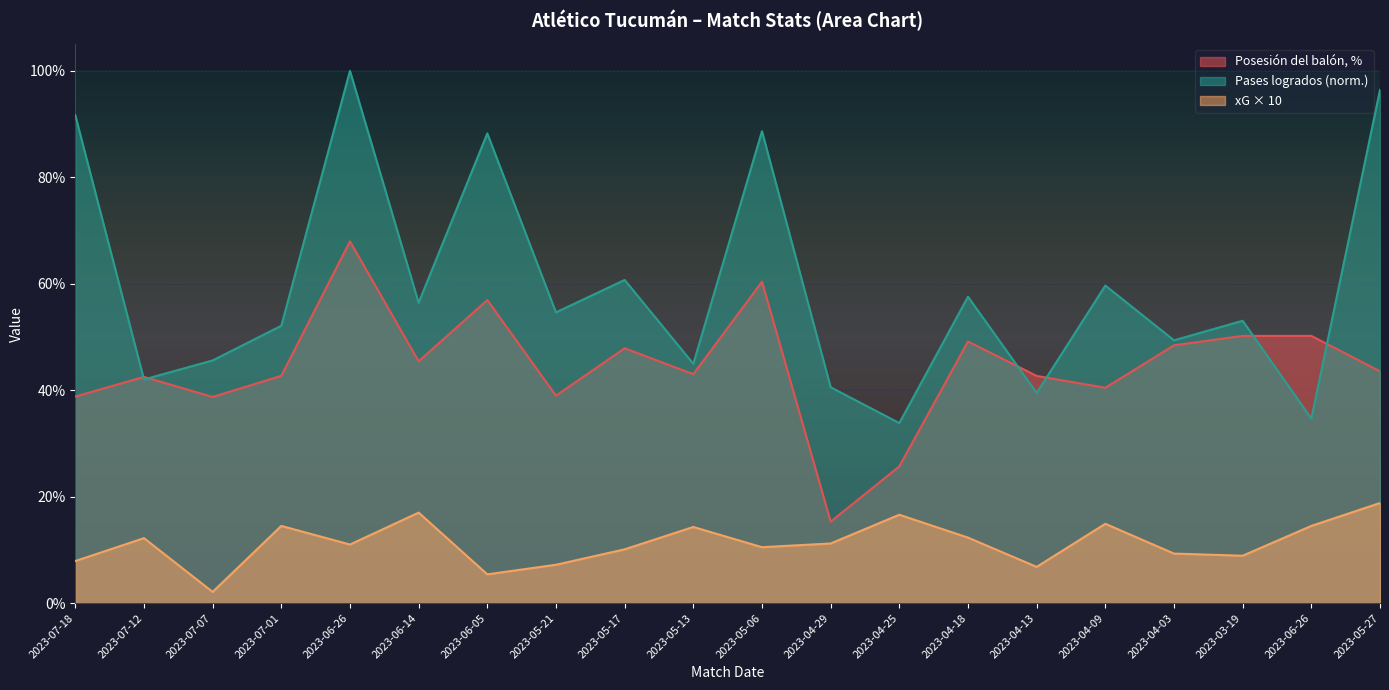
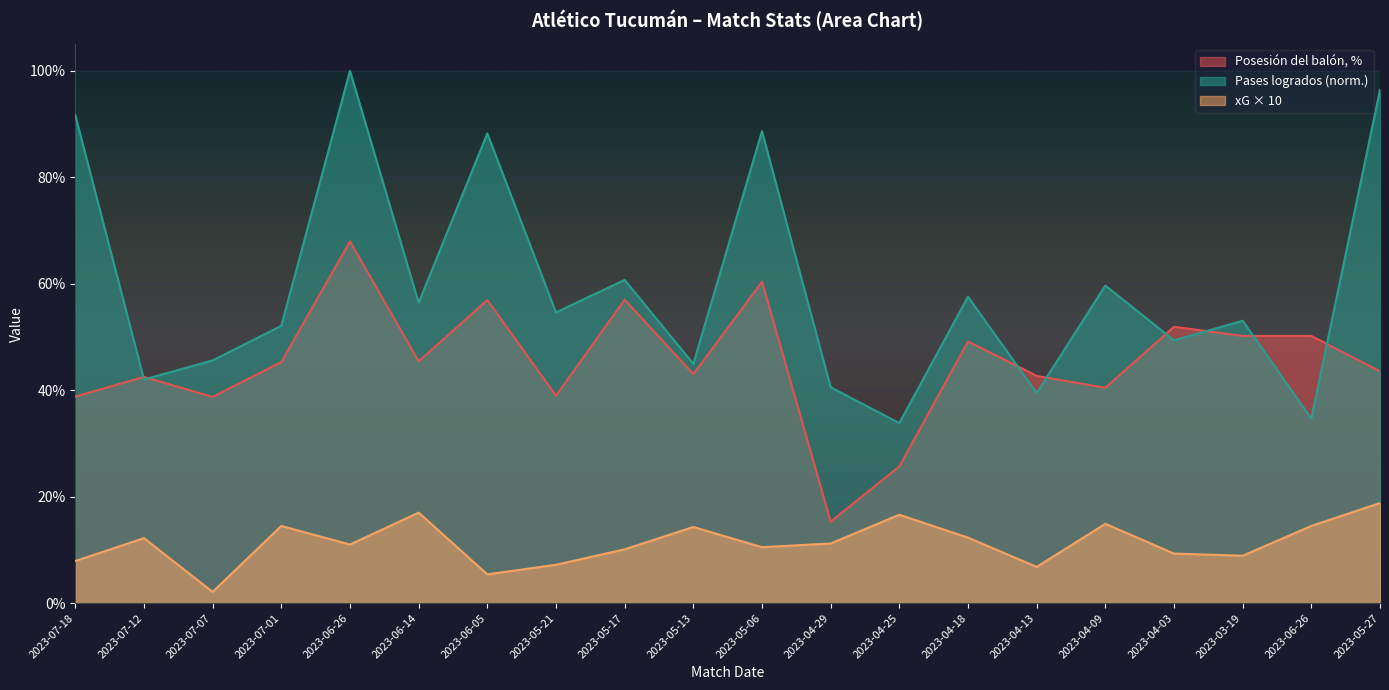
  {
    "Posesión del balón, %": {
      "2023-07-18": "39%",
      "2023-07-12": "43%",
      "2023-07-07": "39%",
-     "2023-07-01": "43%",
+     "2023-07-01": "45%",
      "2023-06-14": "45%",
      "2023-06-05": "57%",
      "2023-05-21": "39%",
-     "2023-05-17": "48%",
+     "2023-05-17": "57%",
      "2023-05-13": "43%",
      "2023-05-06": "60%",
      "2023-04-29": "15%",
      "2023-04-25": "26%",
      "2023-04-18": "49%",
      "2023-04-13": "43%",
      "2023-04-09": "40%",
-     "2023-04-03": "48%",
+     "2023-04-03": "52%",
      "2023-03-19": "50%",
      "2023-05-27": "44%"
    },
    "Pases logrados (norm.)": {
      "2023-07-18": "92%",
      "2023-07-12": "42%",
      "2023-07-07": "46%",
      "2023-07-01": "52%",
      "2023-06-14": "56%",
      "2023-06-05": "88%",
      "2023-05-21": "55%",
      "2023-05-17": "61%",
      "2023-05-13": "45%",
      "2023-05-06": "89%",
      "2023-04-29": "41%",
      "2023-04-25": "34%",
      "2023-04-18": "58%",
      "2023-04-13": "39%",
      "2023-04-09": "60%",
      "2023-04-03": "49%",
      "2023-03-19": "53%",
      "2023-05-27": "96%"
    },
    "xG × 10": {
      "2023-07-18": "8%",
      "2023-07-12": "12%",
      "2023-07-07": "2%",
      "2023-07-01": "15%",
      "2023-06-14": "17%",
      "2023-06-05": "5%",
      "2023-05-21": "7%",
      "2023-05-17": "10%",
      "2023-05-13": "14%",
      "2023-05-06": "11%",
      "2023-04-29": "11%",
      "2023-04-25": "17%",
      "2023-04-18": "12%",
      "2023-04-13": "7%",
      "2023-04-09": "15%",
      "2023-04-03": "9%",
      "2023-03-19": "9%",
      "2023-05-27": "19%"
    }
  }
